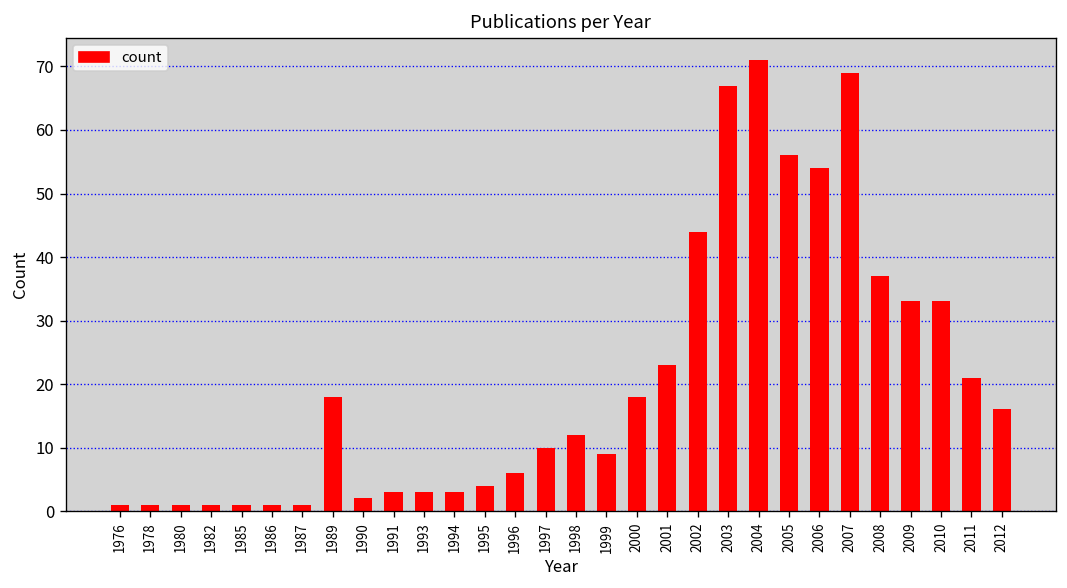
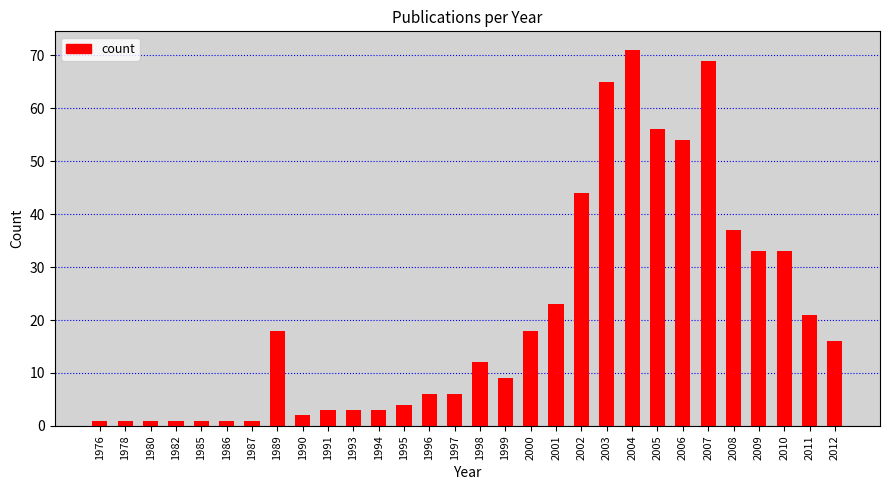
  {
    "1976": 1,
    "1978": 1,
    "1980": 1,
    "1982": 1,
    "1985": 1,
    "1986": 1,
    "1987": 1,
    "1989": 18,
    "1990": 2,
    "1991": 3,
    "1993": 3,
    "1994": 3,
    "1995": 4,
    "1996": 6,
-   "1997": 10,
+   "1997": 6,
    "1998": 12,
    "1999": 9,
    "2000": 18,
    "2001": 23,
    "2002": 44,
-   "2003": 67,
+   "2003": 65,
    "2004": 71,
    "2005": 56,
    "2006": 54,
    "2007": 69,
    "2008": 37,
    "2009": 33,
    "2010": 33,
    "2011": 21,
    "2012": 16
  }
